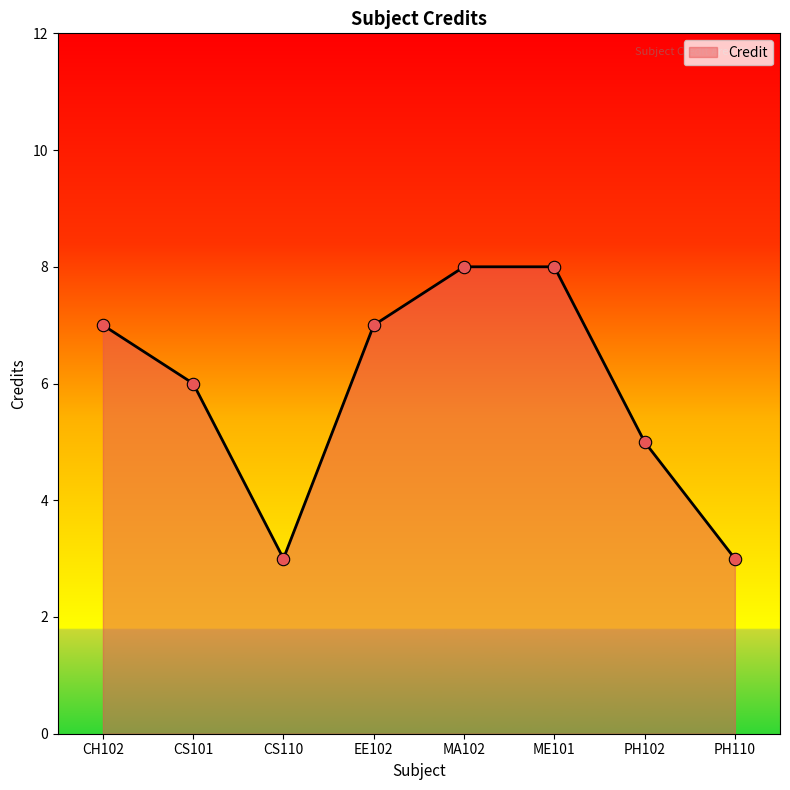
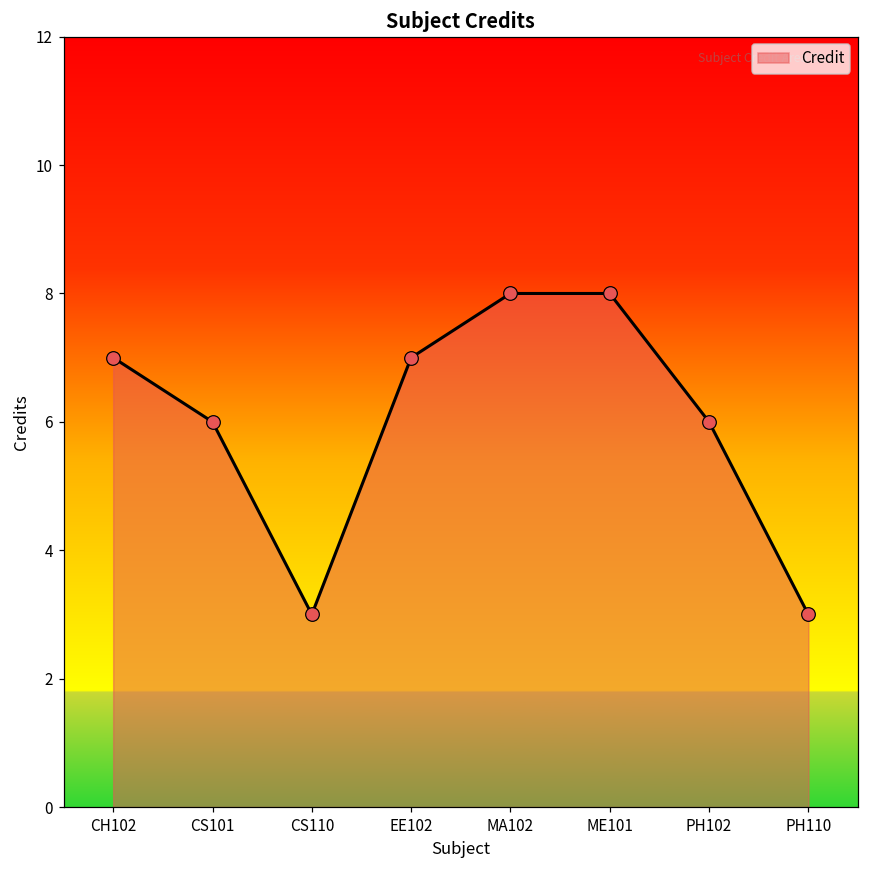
  {
    "CH102": 7,
    "CS101": 6,
    "CS110": 3,
    "EE102": 7,
    "MA102": 8,
    "ME101": 8,
-   "PH102": 5,
+   "PH102": 6,
    "PH110": 3
  }
